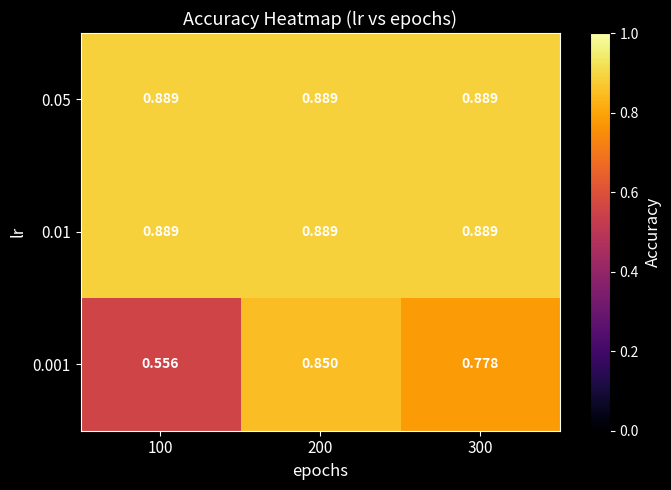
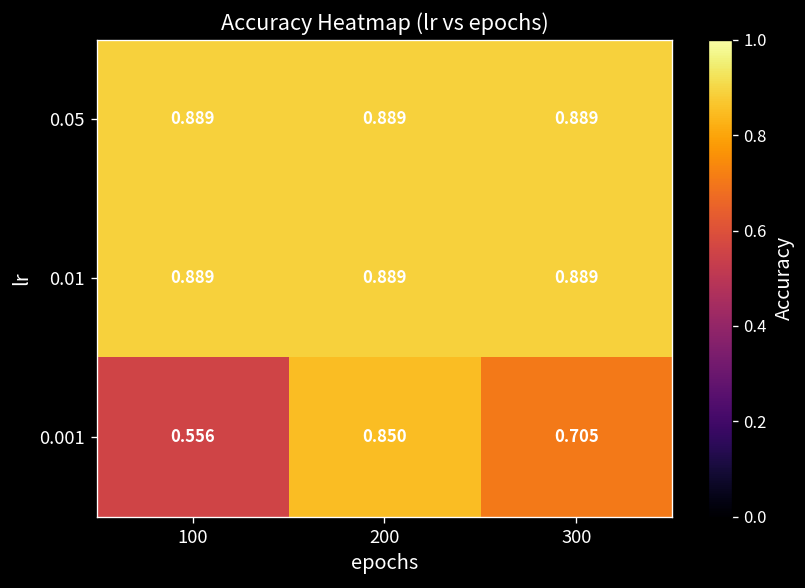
  {
    "0.05": {
      "100": 0.889,
      "200": 0.889,
      "300": 0.889
    },
    "0.01": {
      "100": 0.889,
      "200": 0.889,
      "300": 0.889
    },
    "0.001": {
      "100": 0.556,
      "200": 0.850,
-     "300": 0.778
+     "300": 0.705
    }
  }
